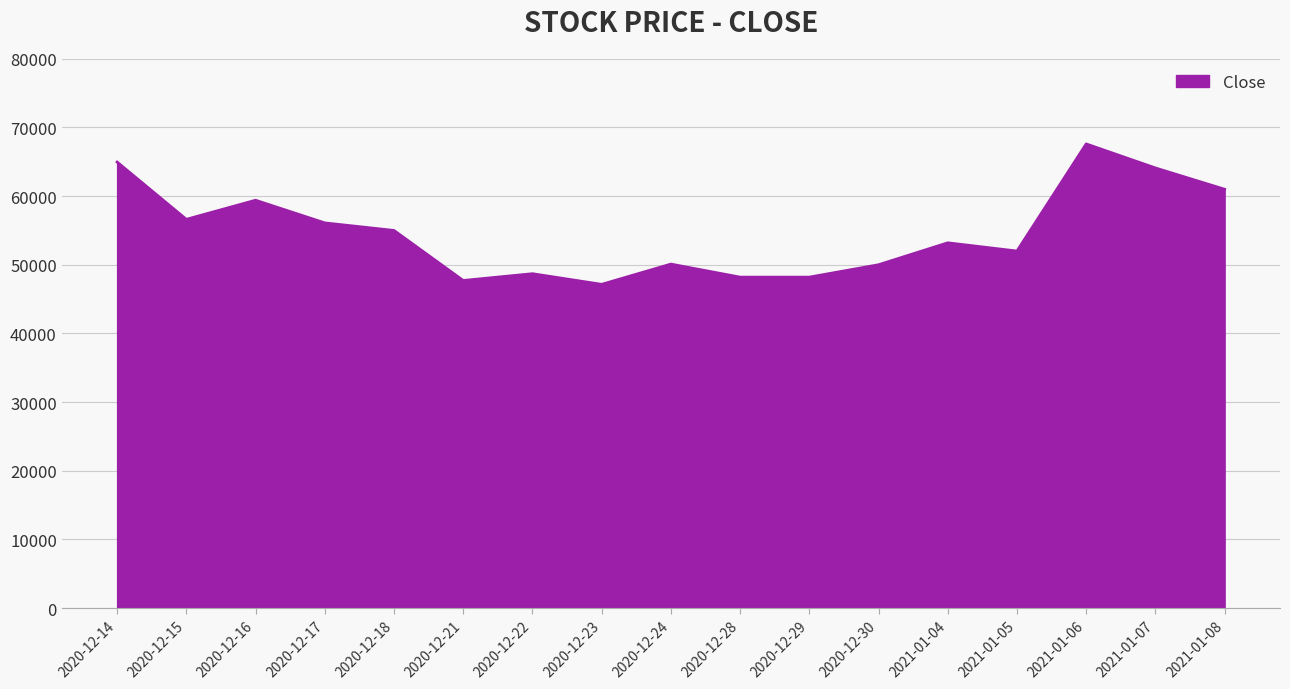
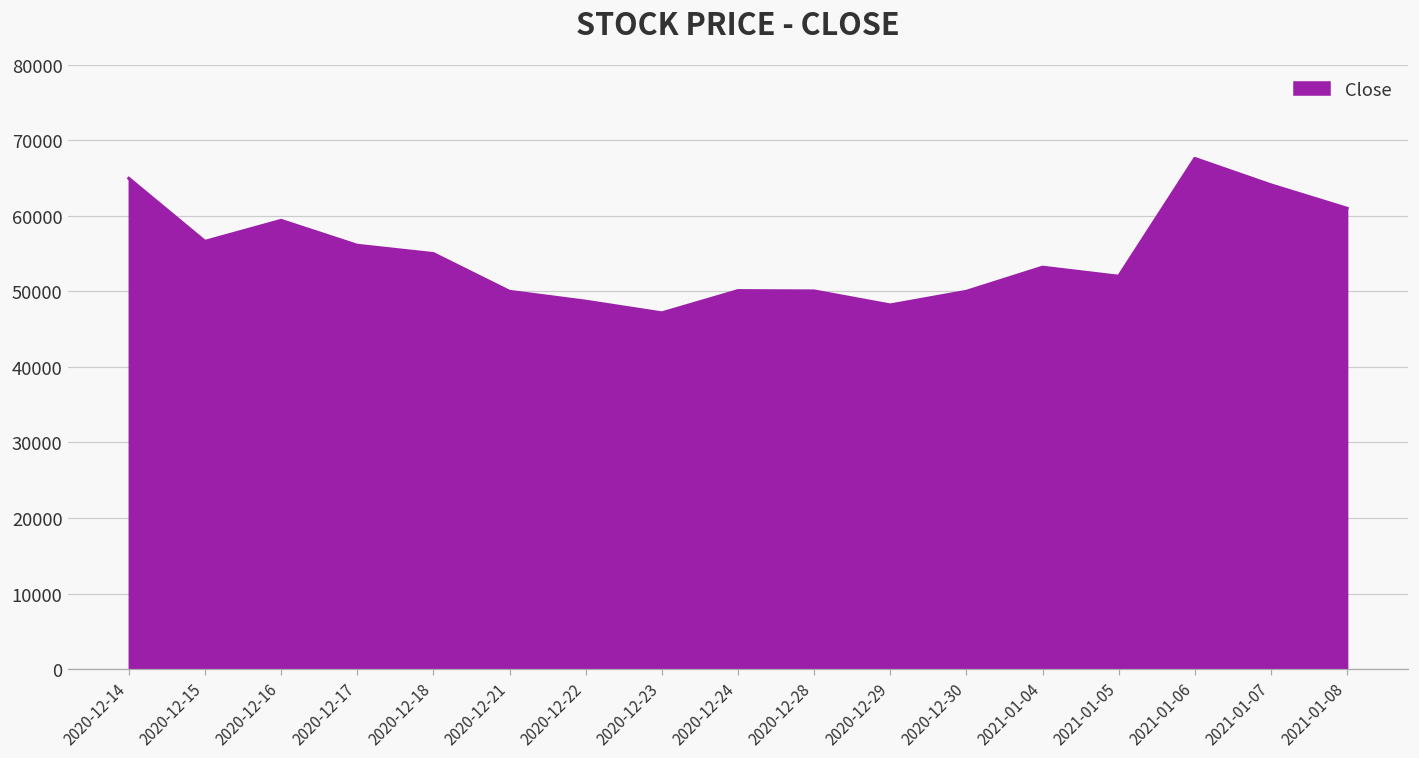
  {
    "2020-12-14": 65000,
    "2020-12-15": 57000,
    "2020-12-16": 59000,
    "2020-12-17": 56000,
    "2020-12-18": 55000,
-   "2020-12-21": 48000,
+   "2020-12-21": 50000,
    "2020-12-22": 49000,
    "2020-12-23": 47000,
    "2020-12-24": 50000,
-   "2020-12-28": 48000,
+   "2020-12-28": 50000,
    "2020-12-29": 48000,
    "2020-12-30": 50000,
    "2021-01-04": 53000,
    "2021-01-05": 52000,
    "2021-01-06": 68000,
    "2021-01-07": 64000,
    "2021-01-08": 61000
  }
